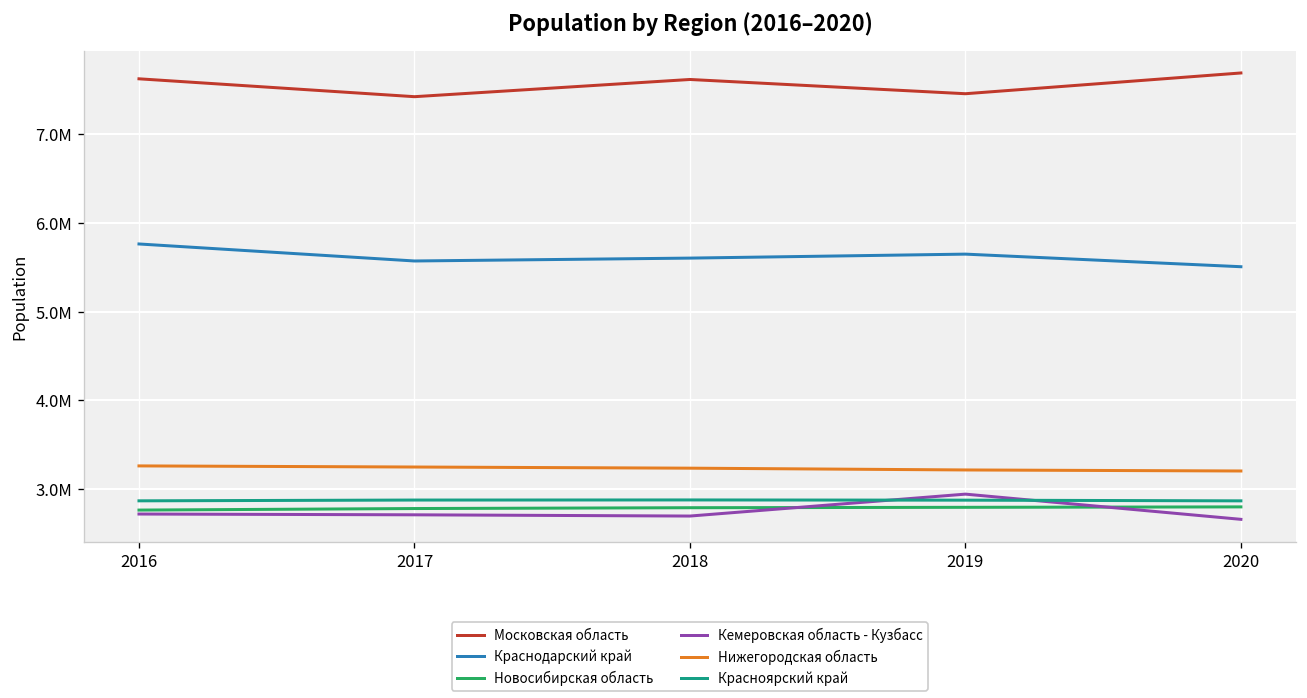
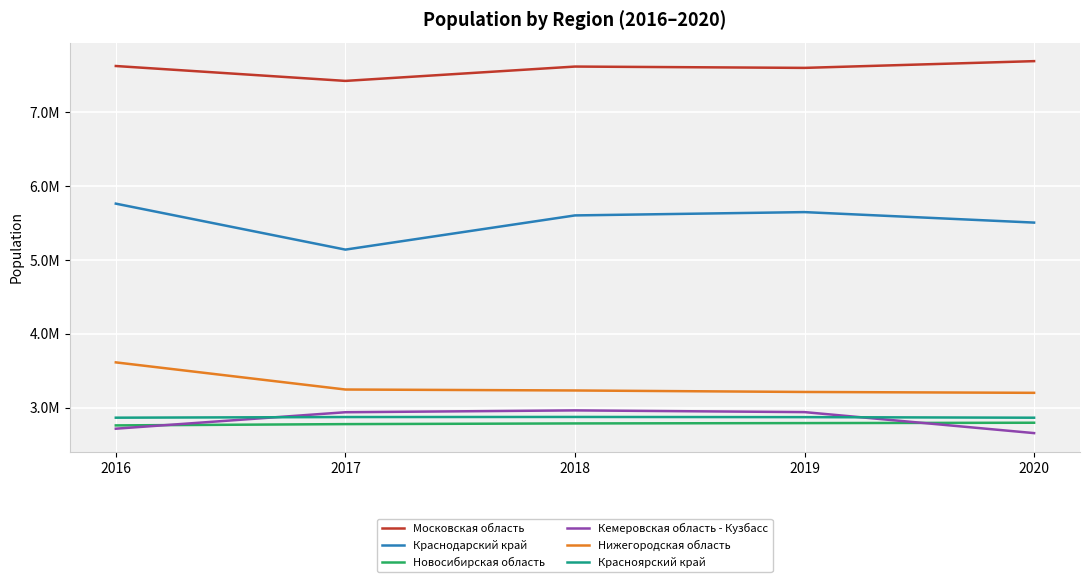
  {
    "Московская область": {
      "2016": 7600000,
      "2017": 7400000,
      "2018": 7600000,
-     "2019": 7500000,
+     "2019": 7600000,
      "2020": 7700000
    },
    "Краснодарский край": {
      "2016": 5800000,
-     "2017": 5600000,
+     "2017": 5100000,
      "2018": 5600000,
      "2019": 5600000,
      "2020": 5500000
    },
    "Кемеровская область - Кузбасс": {
      "2016": 2700000,
-     "2017": 2700000,
-     "2018": 2700000,
+     "2017": 2900000,
+     "2018": 3000000,
      "2019": 2900000,
      "2020": 2700000
    },
    "Нижегородская область": {
-     "2016": 3300000,
+     "2016": 3600000,
      "2017": 3200000,
      "2018": 3200000,
      "2019": 3200000,
      "2020": 3200000
    }
  }
